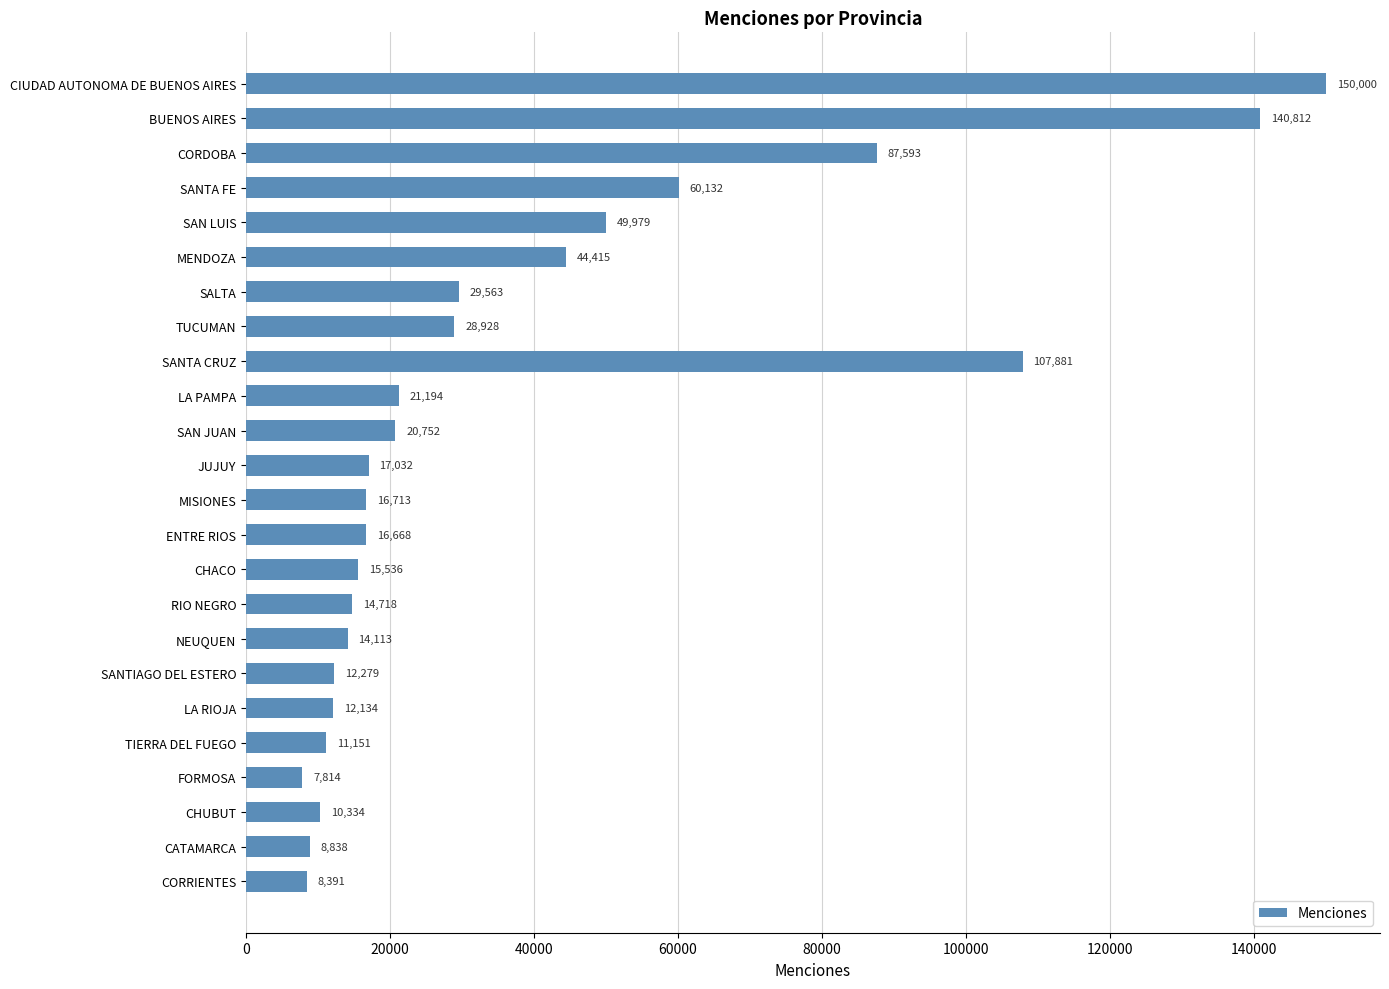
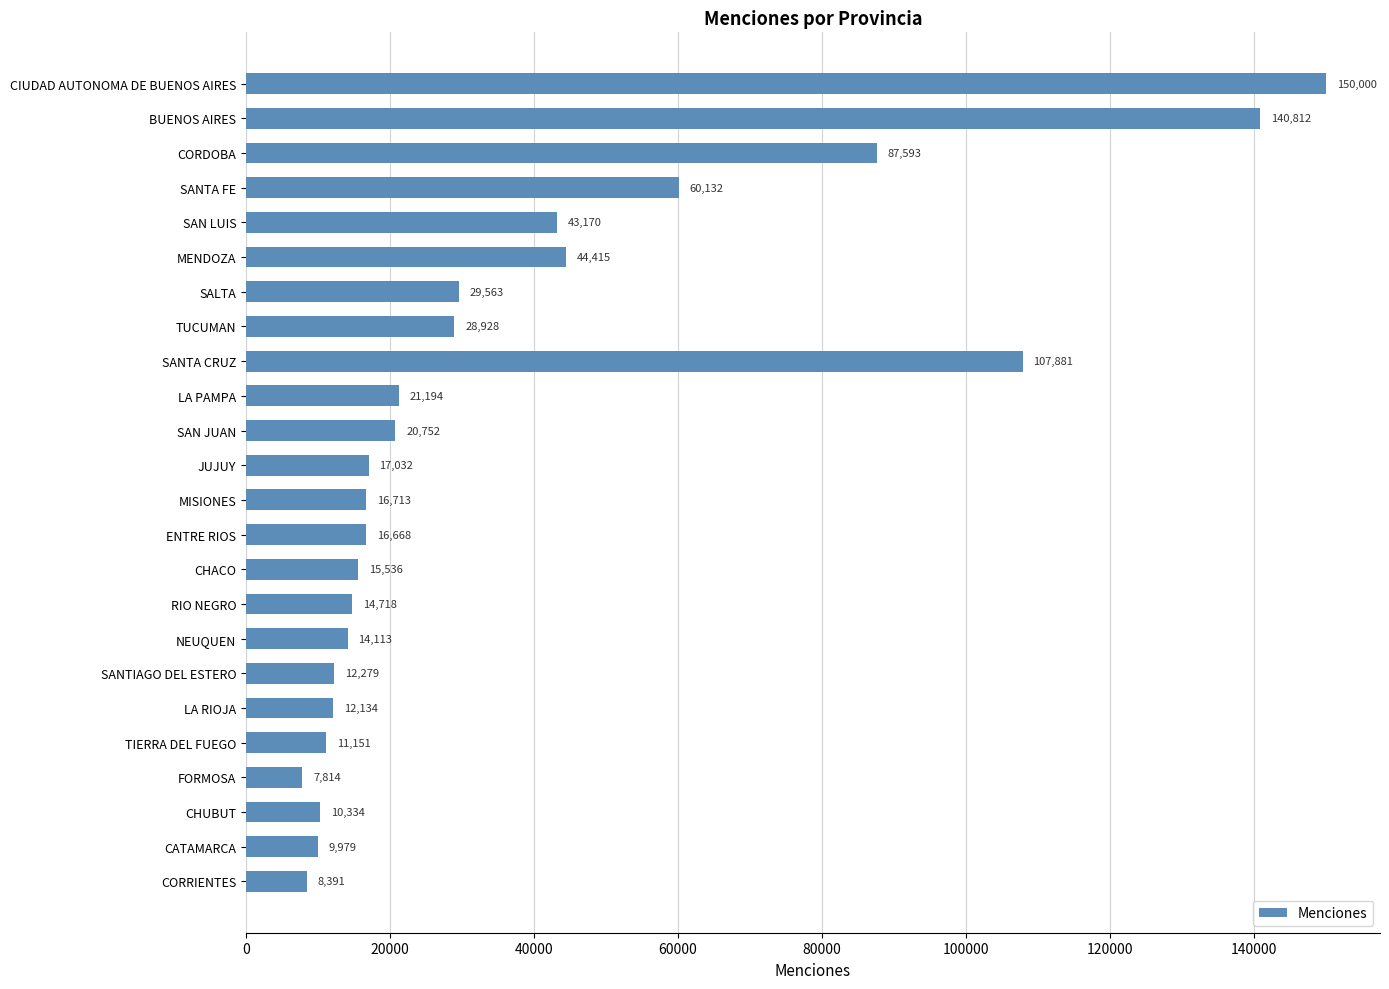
  {
    "CIUDAD AUTONOMA DE BUENOS AIRES": "150,000",
    "BUENOS AIRES": "140,812",
    "CORDOBA": "87,593",
    "SANTA FE": "60,132",
-   "SAN LUIS": "49,979",
+   "SAN LUIS": "43,170",
    "MENDOZA": "44,415",
    "SALTA": "29,563",
    "TUCUMAN": "28,928",
    "SANTA CRUZ": "107,881",
    "LA PAMPA": "21,194",
    "SAN JUAN": "20,752",
    "JUJUY": "17,032",
    "MISIONES": "16,713",
    "ENTRE RIOS": "16,668",
    "CHACO": "15,536",
    "RIO NEGRO": "14,718",
    "NEUQUEN": "14,113",
    "SANTIAGO DEL ESTERO": "12,279",
    "LA RIOJA": "12,134",
    "TIERRA DEL FUEGO": "11,151",
    "FORMOSA": "7,814",
    "CHUBUT": "10,334",
-   "CATAMARCA": "8,838",
+   "CATAMARCA": "9,979",
    "CORRIENTES": "8,391"
  }
